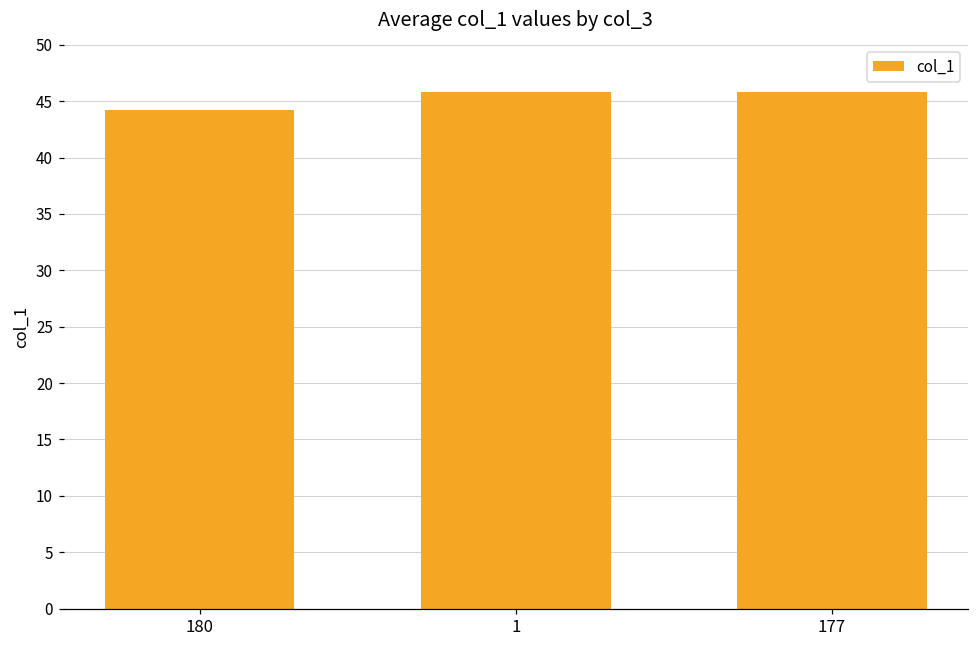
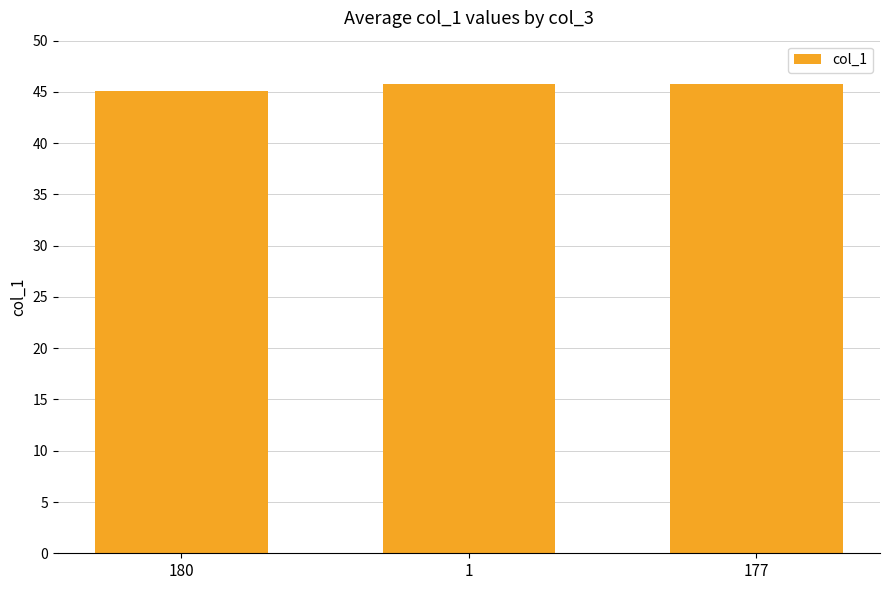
  {
-   "180": 44.2,
+   "180": 45.0,
    "1": 45.8,
    "177": 45.8
  }
